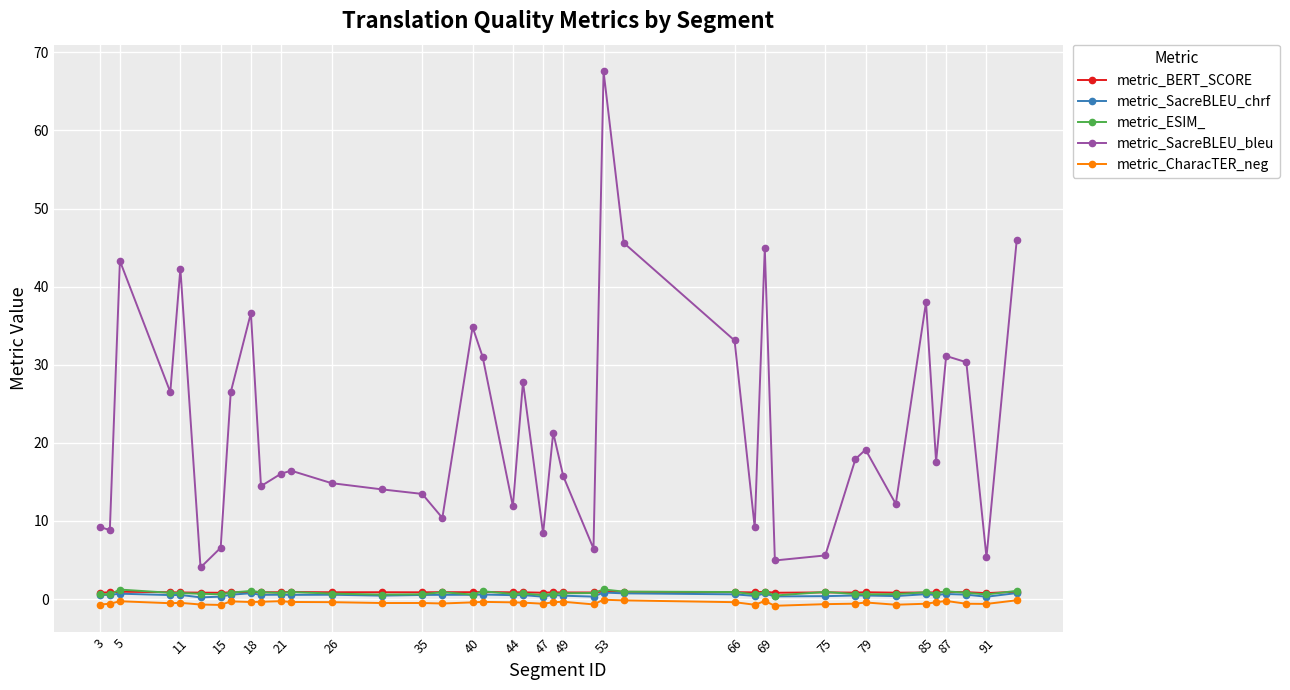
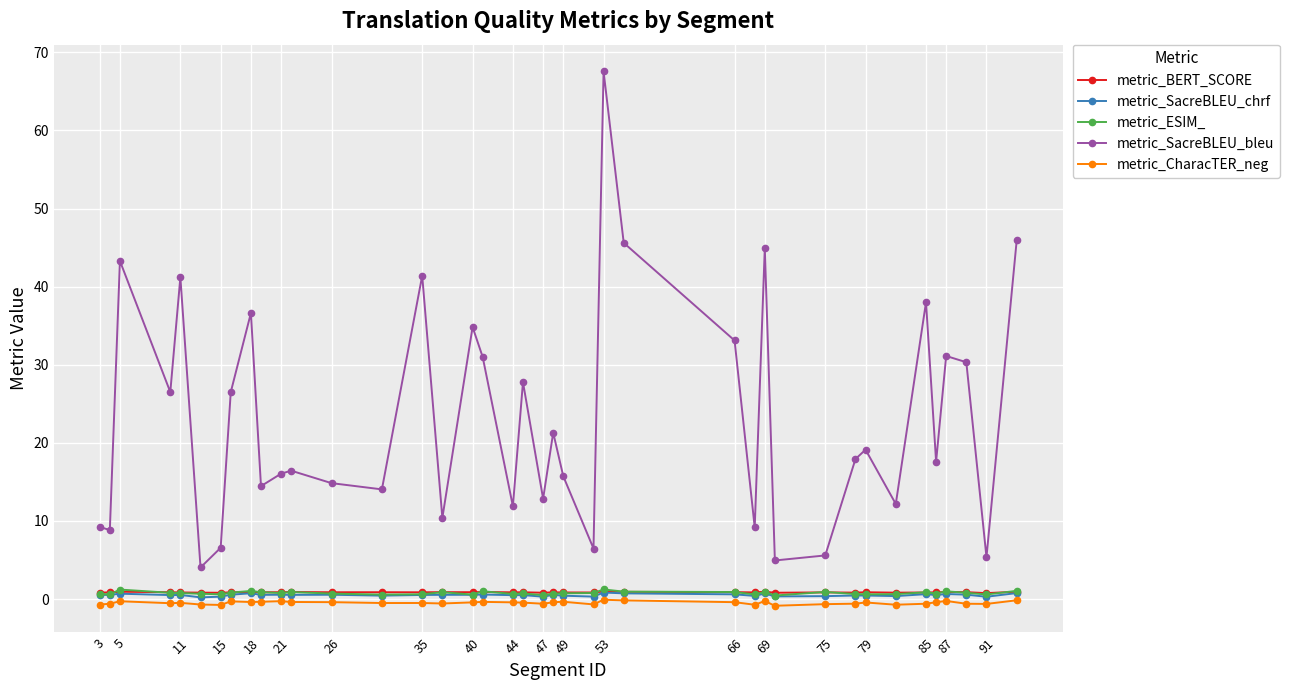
  {
    "metric_SacreBLEU_chrf": {
      "75": 0
    },
    "metric_SacreBLEU_bleu": {
      "3": 9,
      "5": 43,
-     "11": 42,
+     "11": 41,
      "15": 7,
      "18": 37,
      "21": 16,
      "26": 15,
-     "35": 13,
+     "35": 41,
      "40": 35,
      "44": 12,
-     "47": 8,
+     "47": 13,
      "49": 16,
      "53": 68,
      "66": 33,
      "69": 45,
      "75": 6,
      "79": 19,
      "85": 38,
      "87": 31,
      "91": 5
    },
    "metric_CharacTER_neg": {
      "3": -1,
      "5": 0,
      "11": 0,
      "15": -1,
      "18": 0,
      "21": 0,
      "26": 0,
      "35": -1,
      "40": 0,
      "44": 0,
      "47": -1,
      "49": 0,
      "53": 0,
      "66": 0,
      "69": 0,
      "75": -1,
      "79": 0,
      "85": -1,
      "87": 0,
      "91": -1
    }
  }
